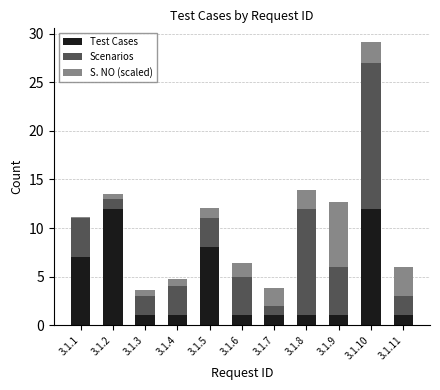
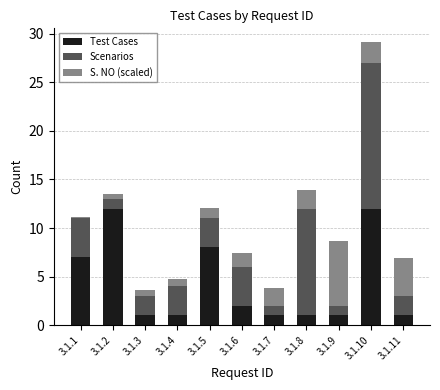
  {
    "Test Cases": {
      "3.1.1": 7,
      "3.1.2": 12,
      "3.1.3": 1,
      "3.1.4": 1,
      "3.1.5": 8,
-     "3.1.6": 1,
+     "3.1.6": 2,
      "3.1.7": 1,
      "3.1.8": 1,
      "3.1.9": 1,
      "3.1.10": 12,
      "3.1.11": 1
    },
    "Scenarios": {
      "3.1.1": 4,
      "3.1.2": 1,
      "3.1.3": 2,
      "3.1.4": 3,
      "3.1.5": 3,
      "3.1.6": 4,
      "3.1.7": 1,
      "3.1.8": 11,
-     "3.1.9": 5,
+     "3.1.9": 1,
      "3.1.10": 15,
      "3.1.11": 2
    },
    "S. NO (scaled)": {
      "3.1.2": 1,
      "3.1.3": 1,
      "3.1.4": 1,
      "3.1.5": 1,
      "3.1.6": 1,
      "3.1.7": 2,
      "3.1.8": 2,
      "3.1.9": 7,
      "3.1.10": 2,
-     "3.1.11": 3
+     "3.1.11": 4
    }
  }
